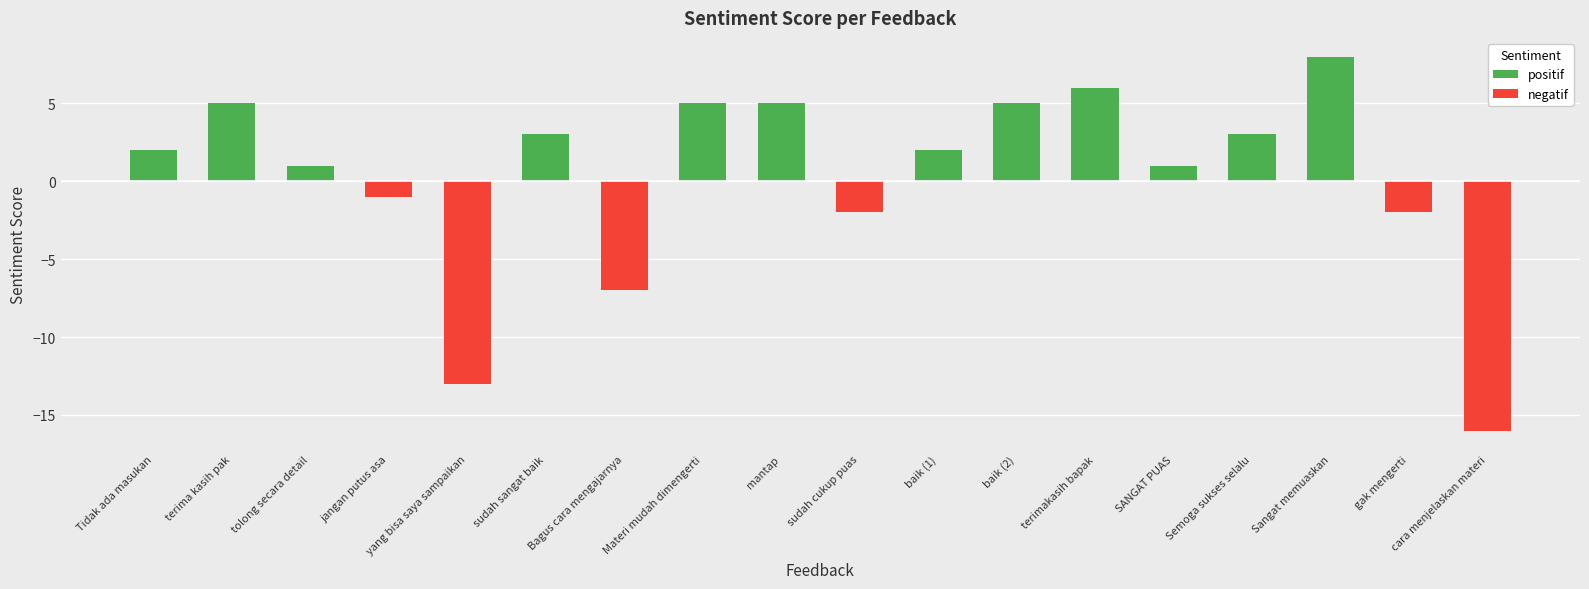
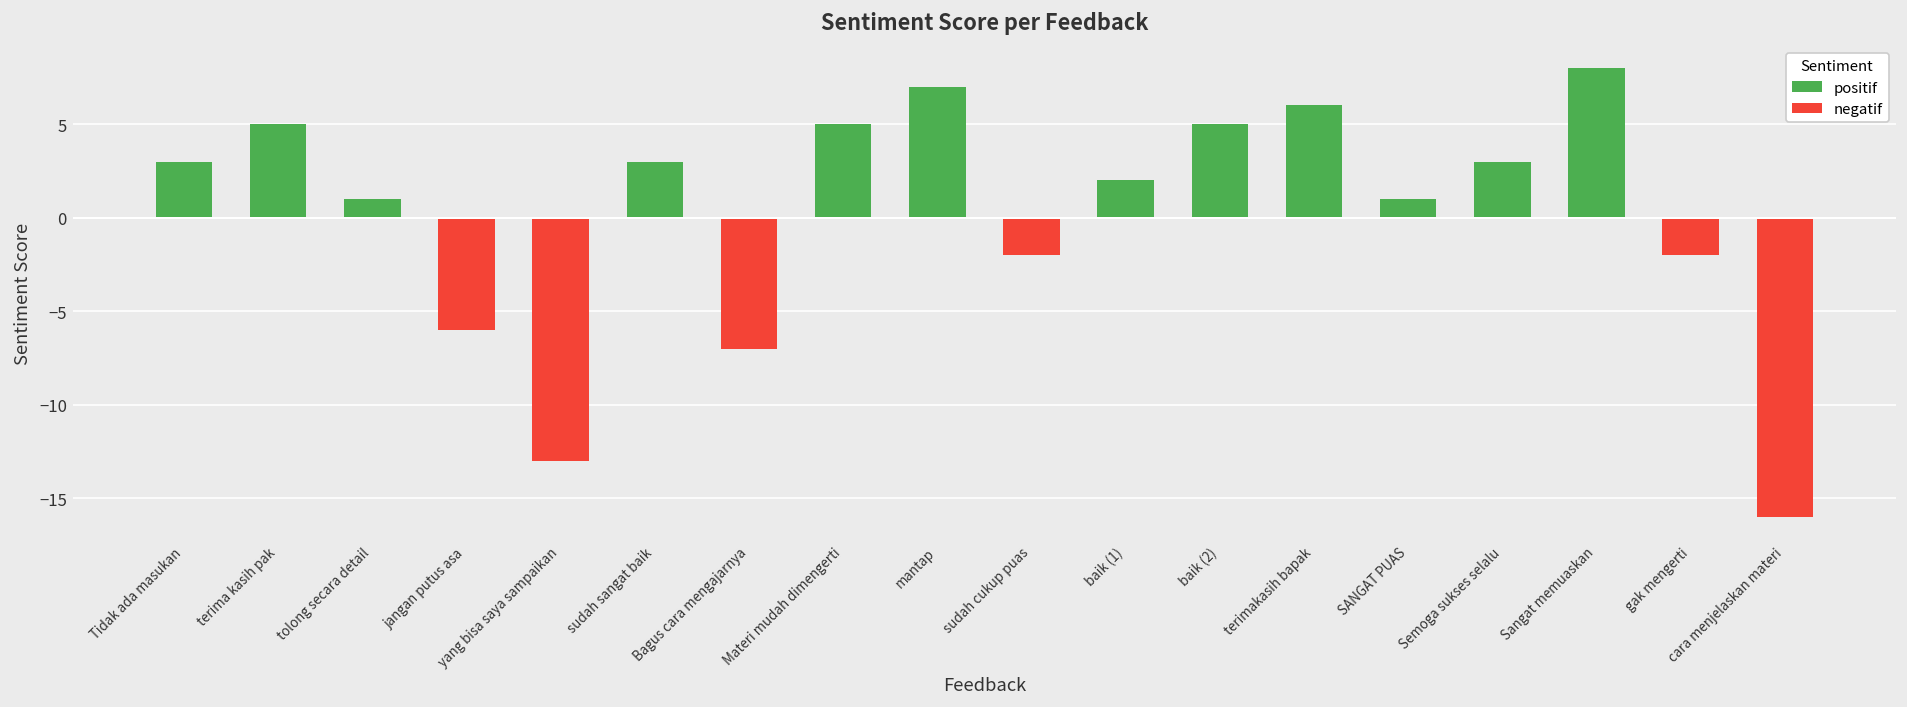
  {
    "positif": {
-     "Tidak ada masukan": 2,
+     "Tidak ada masukan": 3,
      "terima kasih pak": 5,
      "tolong secara detail": 1,
      "sudah sangat baik": 3,
      "Materi mudah dimengerti": 5,
-     "mantap": 5,
+     "mantap": 7,
      "baik (1)": 2,
      "baik (2)": 5,
      "terimakasih bapak": 6,
      "SANGAT PUAS": 1,
      "Semoga sukses selalu": 3,
      "Sangat memuaskan": 8
    },
    "negatif": {
-     "jangan putus asa": -1,
+     "jangan putus asa": -6,
      "yang bisa saya sampaikan": -13,
      "Bagus cara mengajarnya": -7,
      "sudah cukup puas": -2,
      "gak mengerti": -2,
      "cara menjelaskan materi": -16
    }
  }
